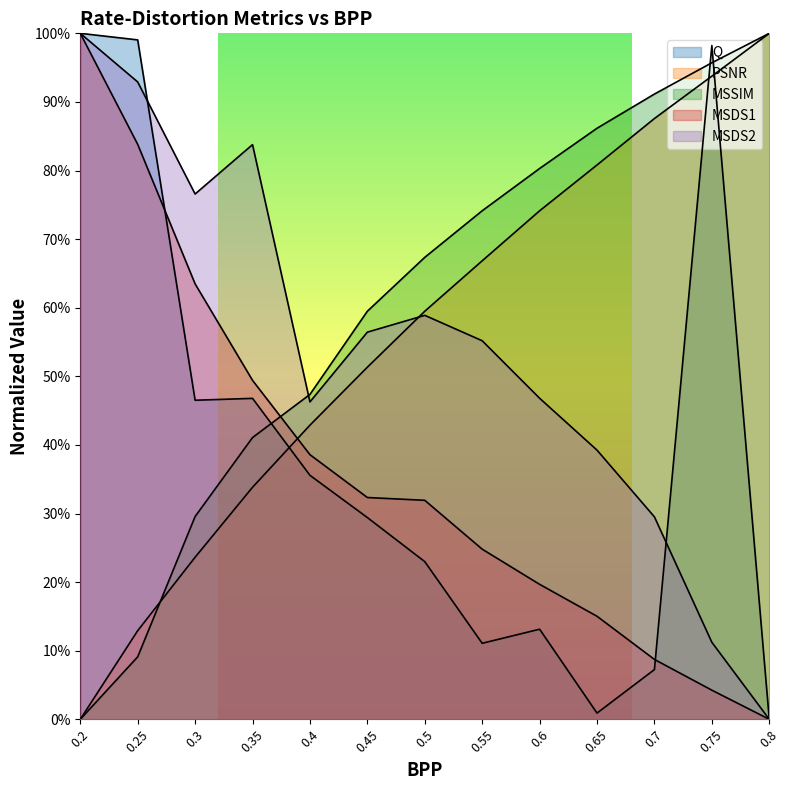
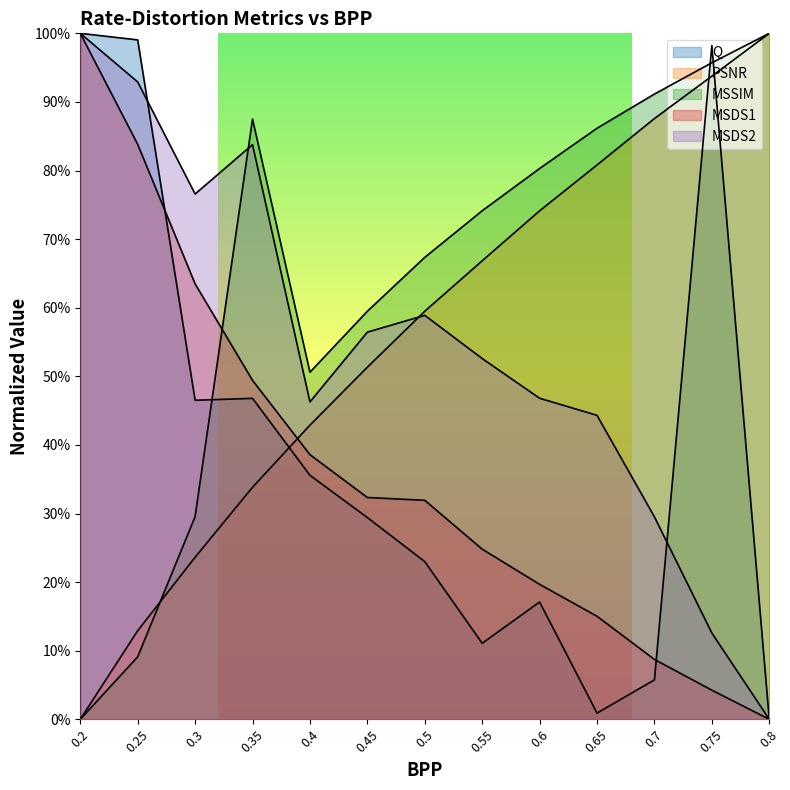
  {
    "Q": {
      "0.25": "99%",
      "0.3": "47%",
      "0.35": "47%",
      "0.4": "36%",
      "0.45": "29%",
      "0.5": "23%",
      "0.55": "11%",
-     "0.6": "13%",
+     "0.6": "17%",
      "0.65": "1%",
-     "0.7": "7%"
+     "0.7": "6%"
    },
    "MSSIM": {
      "0.25": "9%",
      "0.3": "30%",
-     "0.35": "41%",
-     "0.4": "47%",
+     "0.35": "87%",
+     "0.4": "51%",
      "0.45": "59%",
      "0.5": "67%",
      "0.55": "74%",
      "0.6": "80%",
      "0.65": "86%",
      "0.7": "91%"
    },
    "MSDS2": {
      "0.25": "93%",
      "0.3": "77%",
      "0.35": "84%",
      "0.4": "46%",
      "0.45": "56%",
      "0.5": "59%",
-     "0.55": "55%",
+     "0.55": "53%",
      "0.6": "47%",
-     "0.65": "39%",
+     "0.65": "44%",
      "0.7": "30%",
-     "0.75": "11%"
+     "0.75": "13%"
    }
  }
